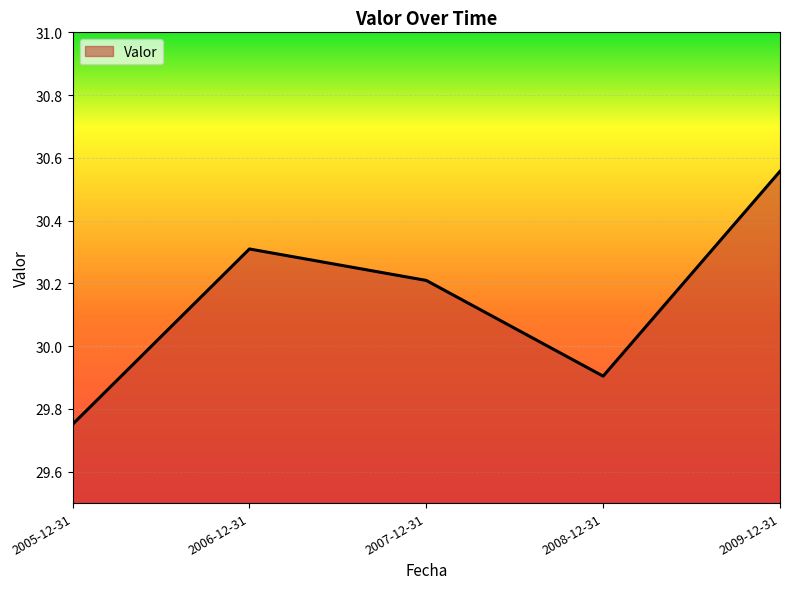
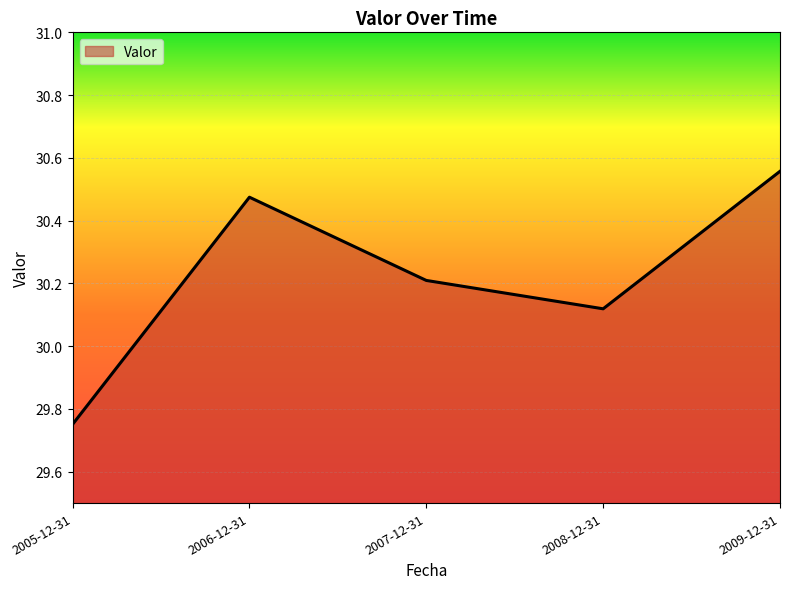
  {
    "2005-12-31": 29.75,
-   "2006-12-31": 30.31,
+   "2006-12-31": 30.47,
    "2007-12-31": 30.21,
-   "2008-12-31": 29.90,
+   "2008-12-31": 30.12,
    "2009-12-31": 30.56
  }
